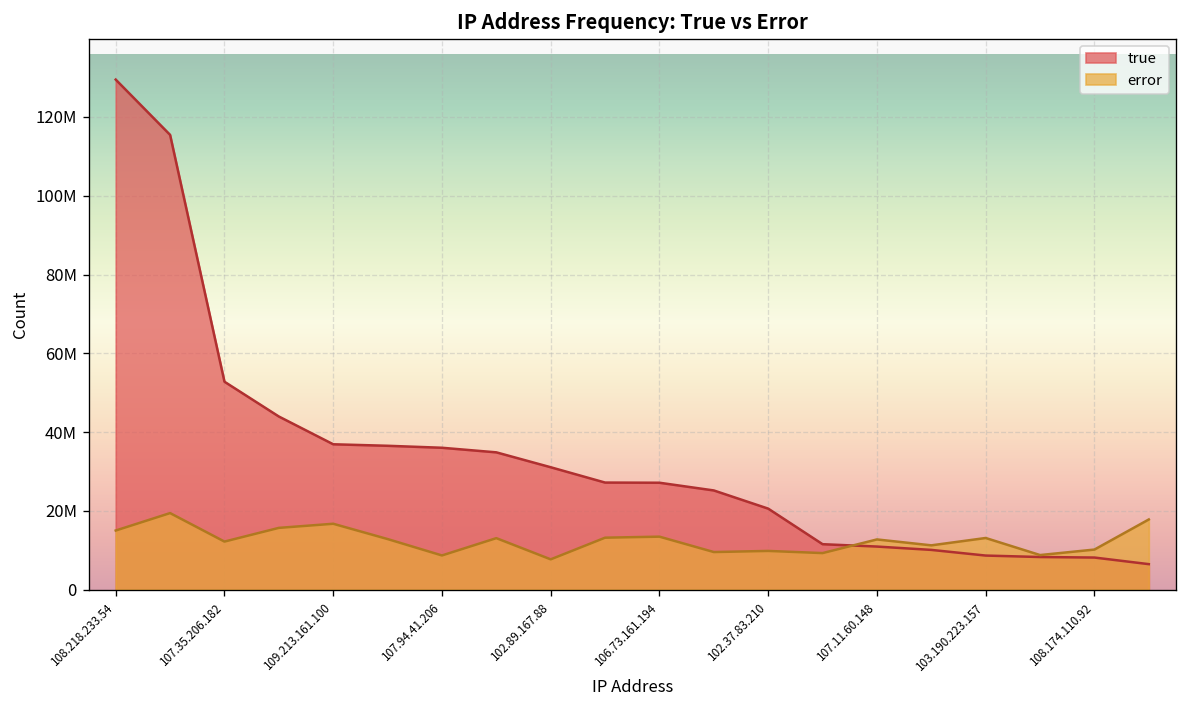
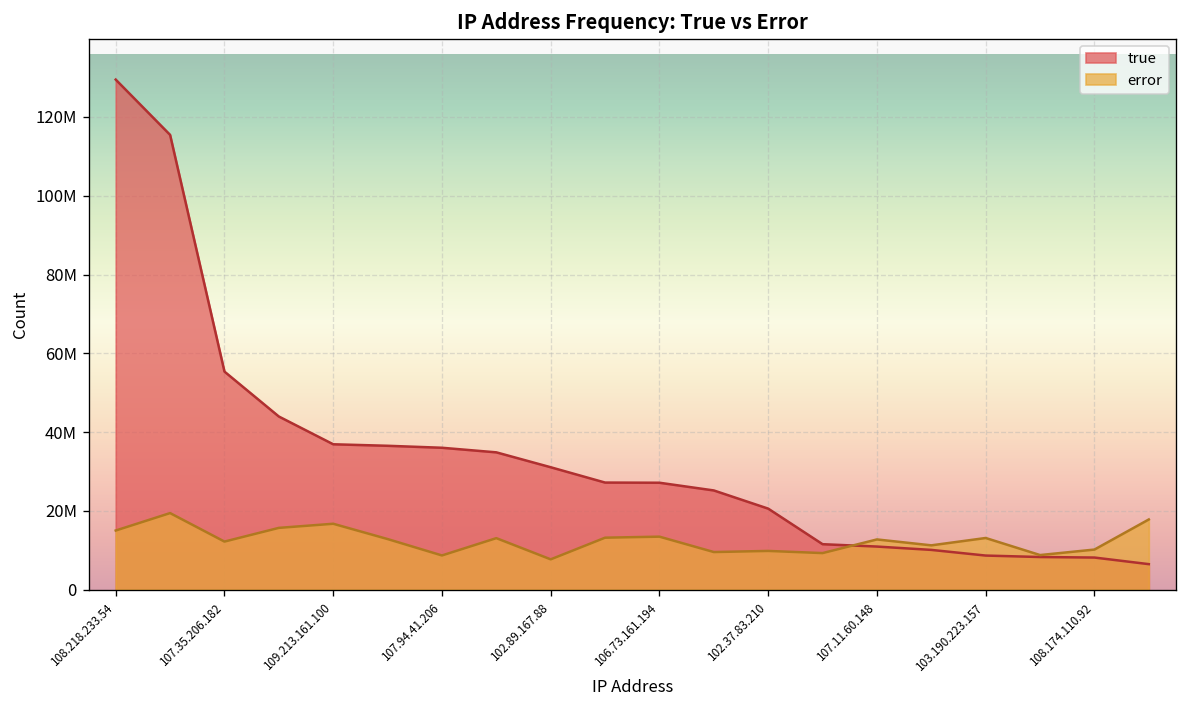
  {
    "true": {
-     "107.35.206.182": 53000000,
+     "107.35.206.182": 55000000,
      "102.89.167.88": 31000000,
      "106.73.161.194": 27000000,
      "103.190.223.157": 9000000,
      "108.174.110.92": 8000000
    },
    "error": {
      "107.35.206.182": 12000000,
      "102.89.167.88": 8000000,
      "106.73.161.194": 13000000,
      "103.190.223.157": 13000000,
      "108.174.110.92": 10000000
    }
  }
